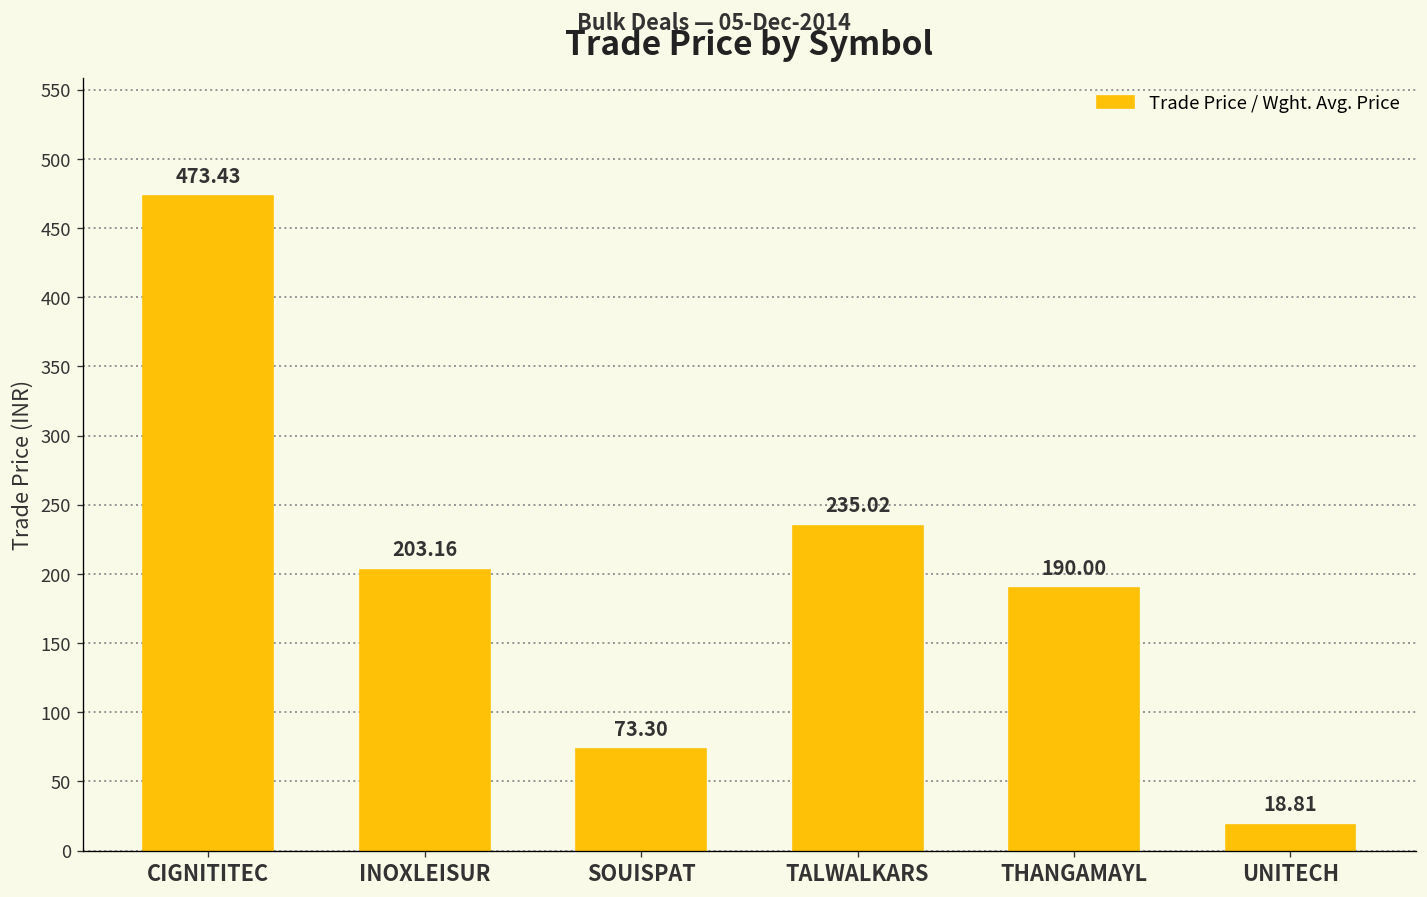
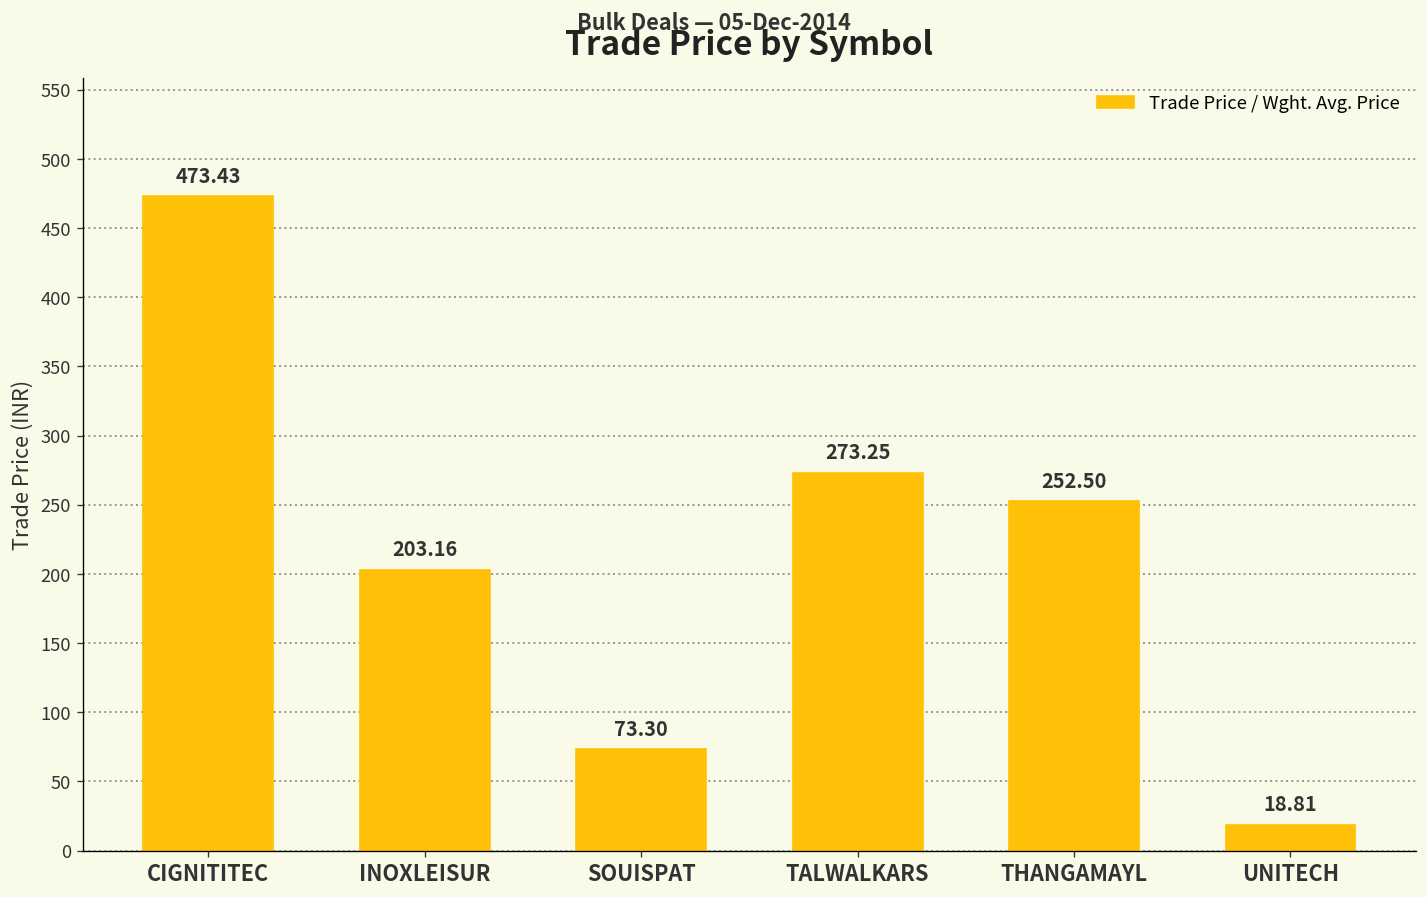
  {
    "CIGNITITEC": 473.43,
    "INOXLEISUR": 203.16,
    "SOUISPAT": 73.30,
-   "TALWALKARS": 235.02,
-   "THANGAMAYL": 190.00,
+   "TALWALKARS": 273.25,
+   "THANGAMAYL": 252.50,
    "UNITECH": 18.81
  }
